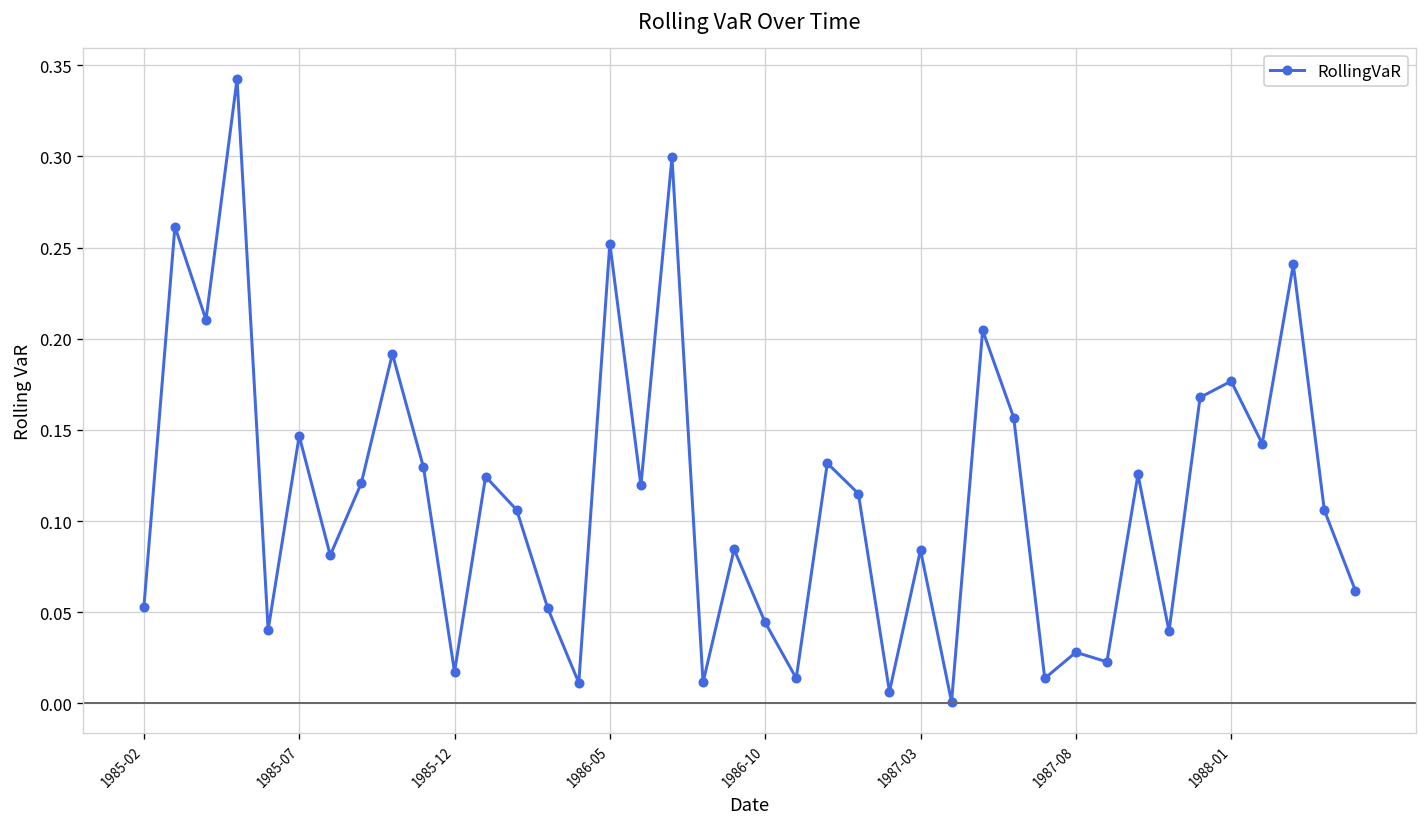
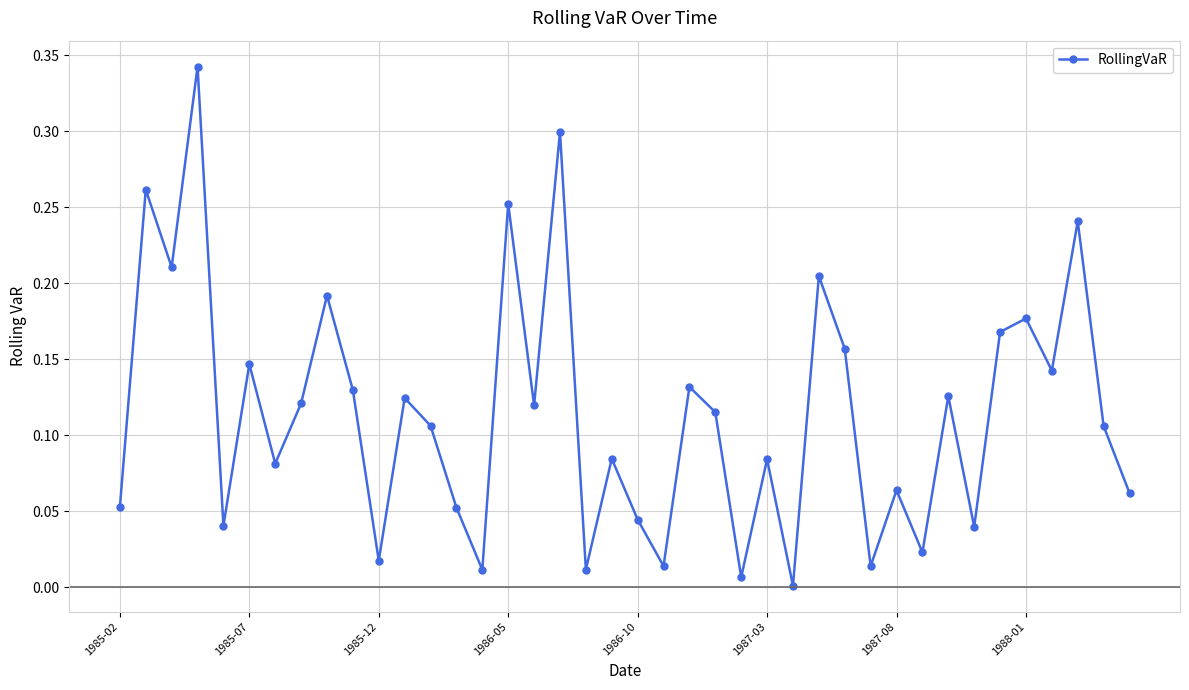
  {
    "1985-02": 0.053,
    "1985-07": 0.147,
    "1985-12": 0.017,
    "1986-05": 0.252,
    "1986-10": 0.044,
    "1987-03": 0.084,
-   "1987-08": 0.028,
+   "1987-08": 0.064,
    "1988-01": 0.177
  }
